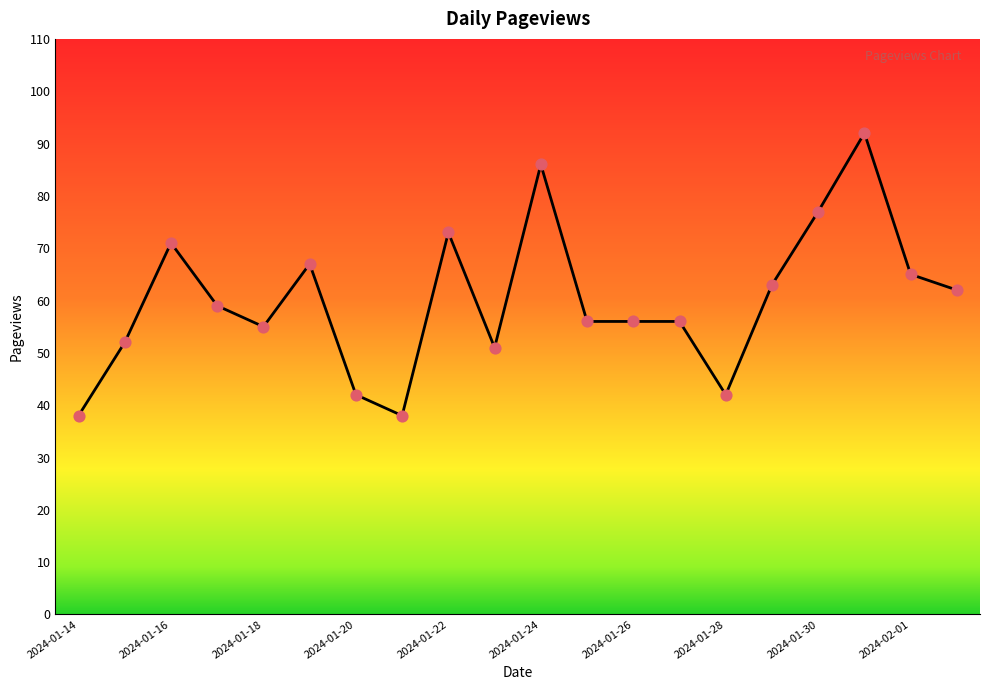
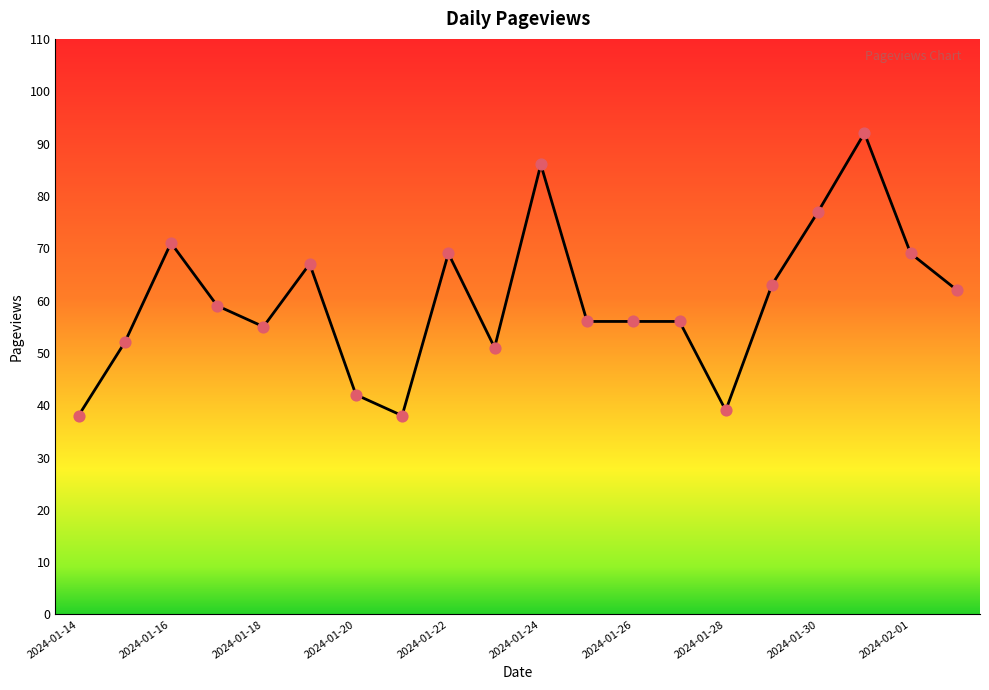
  {
    "2024-01-14": 38,
    "2024-01-16": 71,
    "2024-01-18": 55,
    "2024-01-20": 42,
-   "2024-01-22": 73,
+   "2024-01-22": 69,
    "2024-01-24": 86,
    "2024-01-26": 56,
-   "2024-01-28": 42,
+   "2024-01-28": 39,
    "2024-01-30": 77,
-   "2024-02-01": 65
+   "2024-02-01": 69
  }
